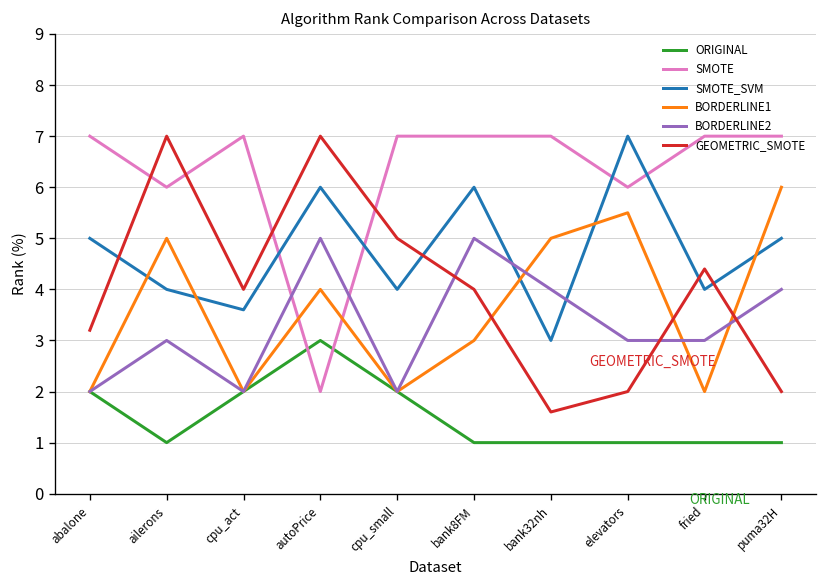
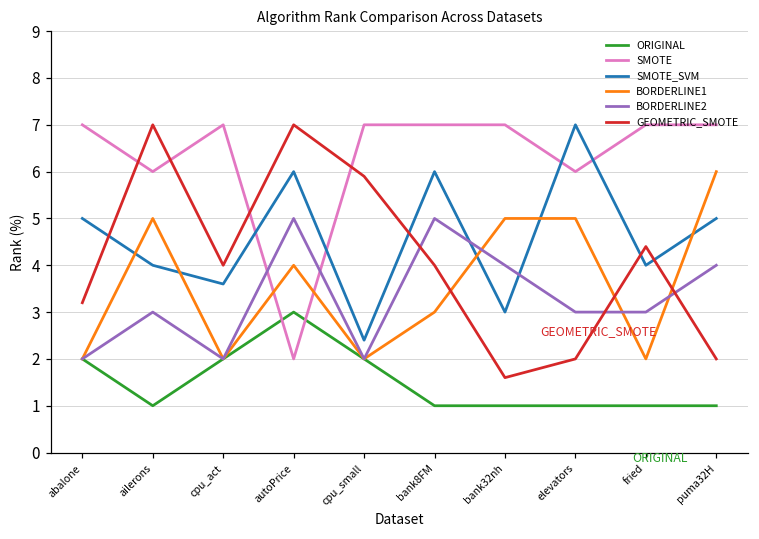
  {
    "ORIGINAL": {
      "ailerons": 1.0,
      "autoPrice": 3.0,
      "bank8FM": 1.0,
      "bank32nh": 1.0,
      "elevators": 1.0,
      "fried": 1.0,
      "puma32H": 1.0
    },
    "SMOTE": {
      "abalone": 7.0,
      "ailerons": 6.0,
      "cpu_act": 7.0,
      "autoPrice": 2.0,
      "cpu_small": 7.0,
      "bank8FM": 7.0,
      "bank32nh": 7.0,
      "elevators": 6.0,
      "fried": 7.0,
      "puma32H": 7.0
    },
    "SMOTE_SVM": {
      "abalone": 5.0,
      "ailerons": 4.0,
      "cpu_act": 3.6,
      "autoPrice": 6.0,
-     "cpu_small": 4.0,
+     "cpu_small": 2.4,
      "bank8FM": 6.0,
      "bank32nh": 3.0,
      "elevators": 7.0,
      "fried": 4.0,
      "puma32H": 5.0
    },
    "BORDERLINE1": {
      "ailerons": 5.0,
      "autoPrice": 4.0,
      "bank8FM": 3.0,
      "bank32nh": 5.0,
-     "elevators": 5.5,
+     "elevators": 5.0,
      "fried": 2.0,
      "puma32H": 6.0
    },
    "BORDERLINE2": {
      "ailerons": 3.0,
      "autoPrice": 5.0,
      "bank8FM": 5.0,
      "bank32nh": 4.0,
      "elevators": 3.0,
      "fried": 3.0,
      "puma32H": 4.0
    },
    "GEOMETRIC_SMOTE": {
      "abalone": 3.2,
      "ailerons": 7.0,
      "cpu_act": 4.0,
      "autoPrice": 7.0,
-     "cpu_small": 5.0,
+     "cpu_small": 5.9,
      "bank8FM": 4.0,
      "bank32nh": 1.6,
      "elevators": 2.0,
      "fried": 4.4,
      "puma32H": 2.0
    }
  }
